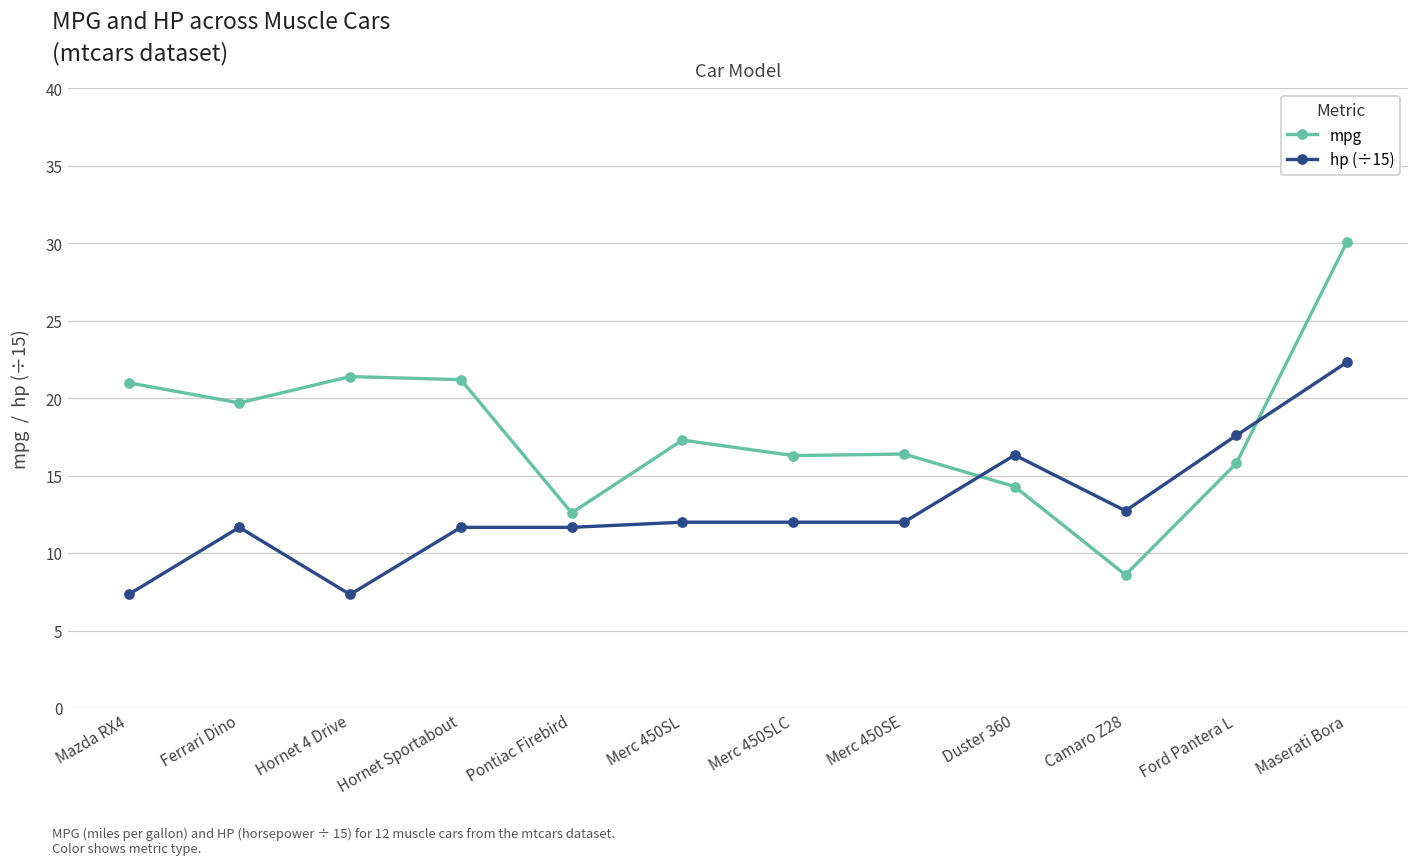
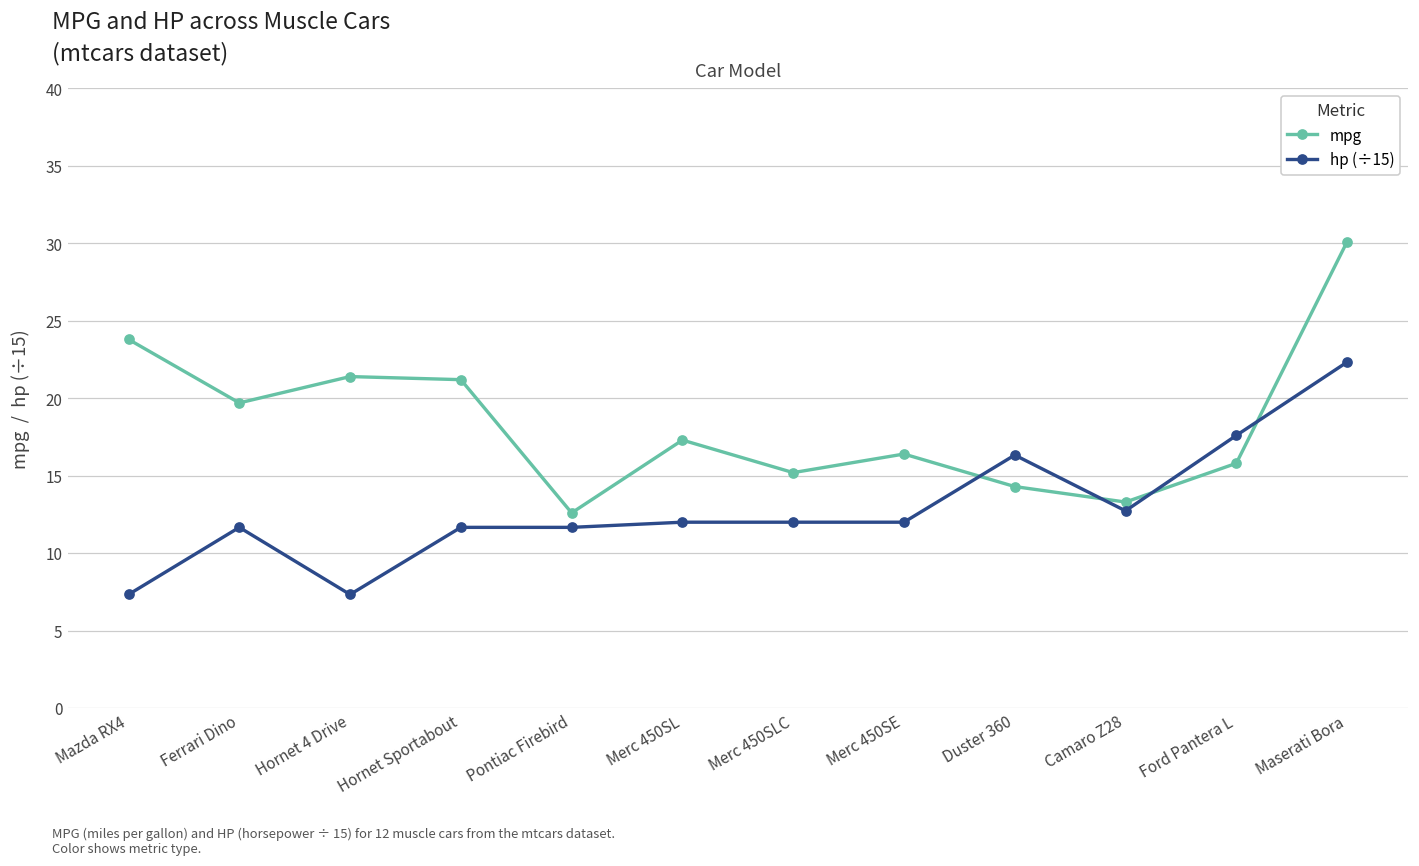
  {
    "mpg": {
-     "Mazda RX4": 21.0,
+     "Mazda RX4": 23.8,
      "Ferrari Dino": 19.7,
      "Hornet 4 Drive": 21.4,
      "Hornet Sportabout": 21.2,
      "Pontiac Firebird": 12.6,
      "Merc 450SL": 17.3,
-     "Merc 450SLC": 16.3,
+     "Merc 450SLC": 15.2,
      "Merc 450SE": 16.4,
      "Duster 360": 14.3,
-     "Camaro Z28": 8.6,
+     "Camaro Z28": 13.3,
      "Ford Pantera L": 15.8,
      "Maserati Bora": 30.1
    },
    "hp (÷15)": {
      "Mazda RX4": 7.3,
      "Ferrari Dino": 11.7,
      "Hornet 4 Drive": 7.3,
      "Hornet Sportabout": 11.7,
      "Pontiac Firebird": 11.7,
      "Merc 450SL": 12.0,
      "Merc 450SLC": 12.0,
      "Merc 450SE": 12.0,
      "Duster 360": 16.3,
      "Camaro Z28": 12.7,
      "Ford Pantera L": 17.6,
      "Maserati Bora": 22.3
    }
  }
